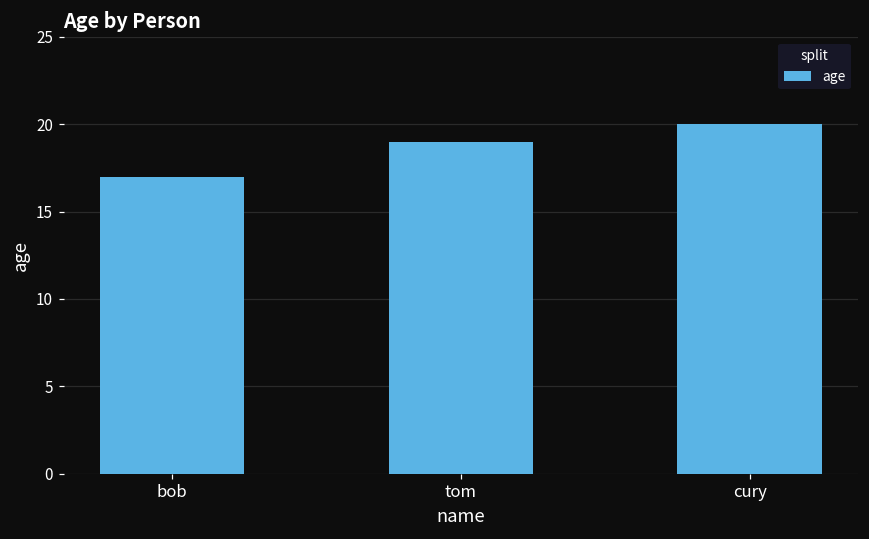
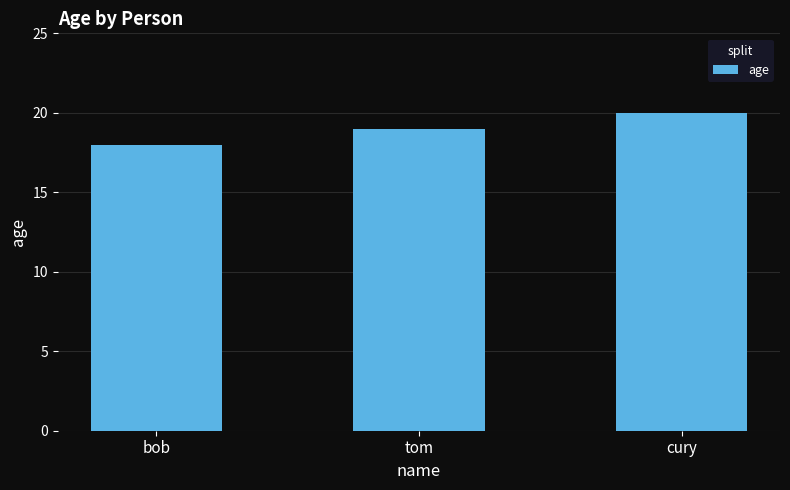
  {
-   "bob": 17,
+   "bob": 18,
    "tom": 19,
    "cury": 20
  }
